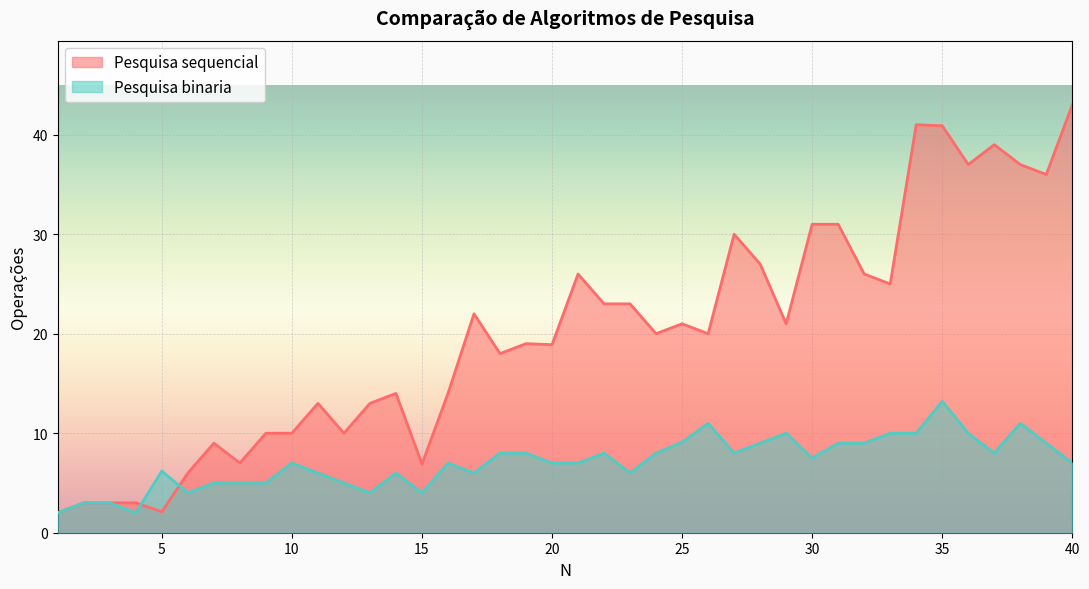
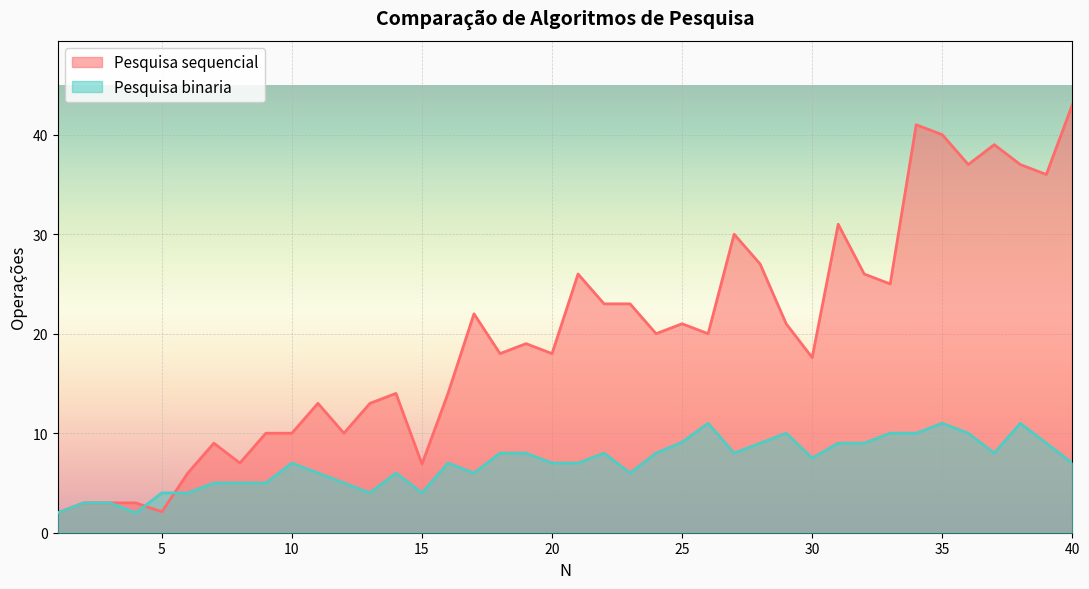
  {
    "Pesquisa sequencial": {
      "5": 2,
      "10": 10,
      "15": 7,
-     "20": 19,
+     "20": 18,
      "25": 21,
-     "30": 31,
-     "35": 41,
+     "30": 18,
+     "35": 40,
      "40": 43
    },
    "Pesquisa binaria": {
-     "5": 6,
+     "5": 4,
      "10": 7,
      "15": 4,
      "20": 7,
      "25": 9,
      "30": 8,
-     "35": 13,
+     "35": 11,
      "40": 7
    }
  }
